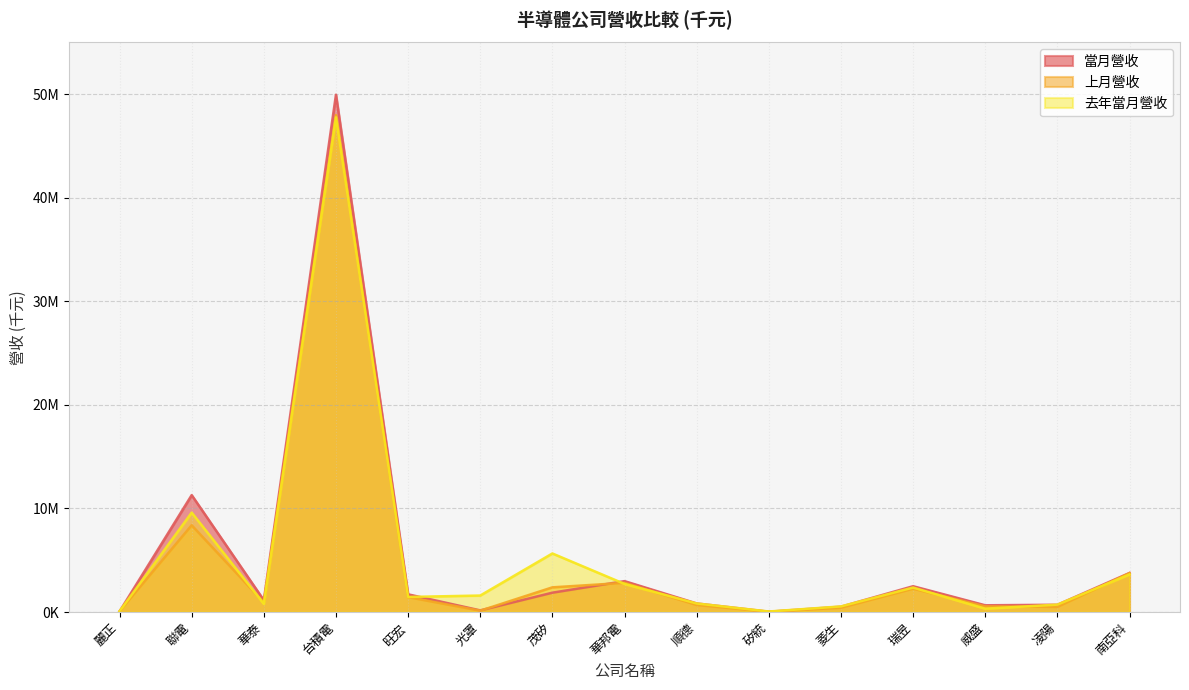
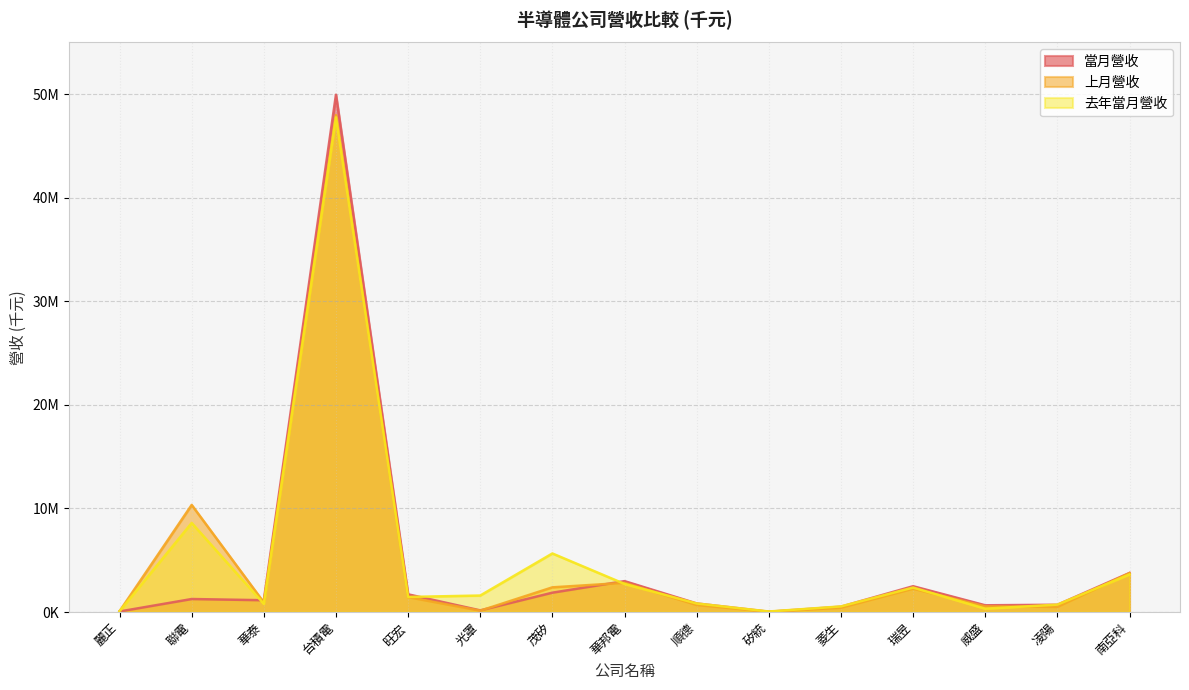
  {
    "當月營收": {
-     "聯電": 11300000,
+     "聯電": 1300000,
      "台積電": 50000000,
      "旺宏": 1700000,
      "茂矽": 1900000
    },
    "上月營收": {
-     "聯電": 8400000,
+     "聯電": 10300000,
      "茂矽": 2400000
    },
    "去年當月營收": {
-     "聯電": 9600000,
+     "聯電": 8600000,
      "光罩": 1600000,
      "茂矽": 5700000
    }
  }
